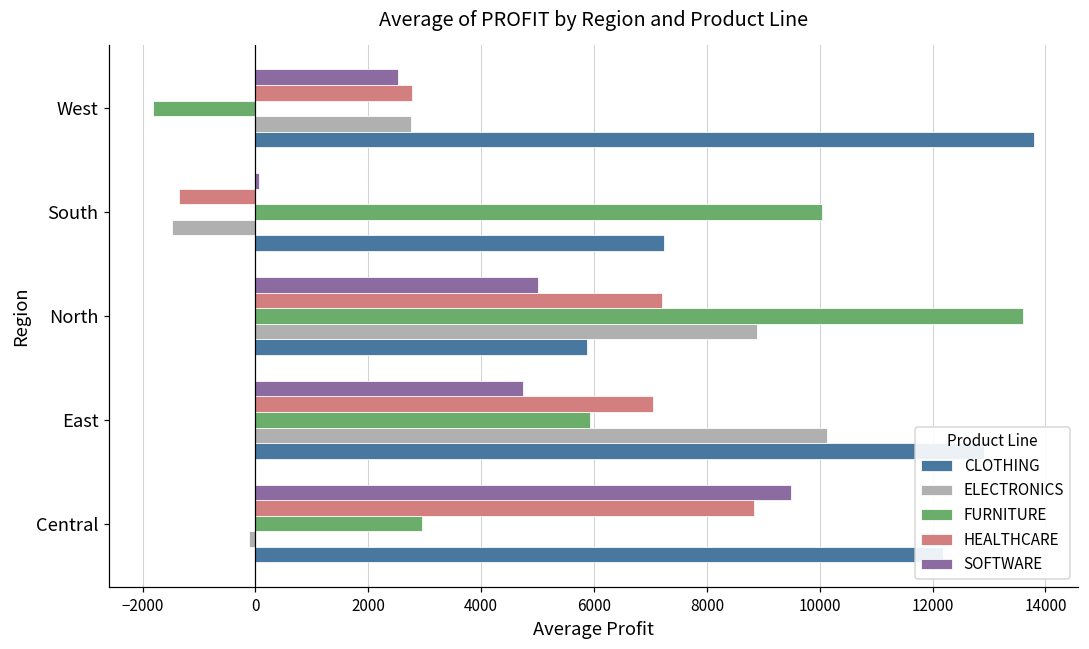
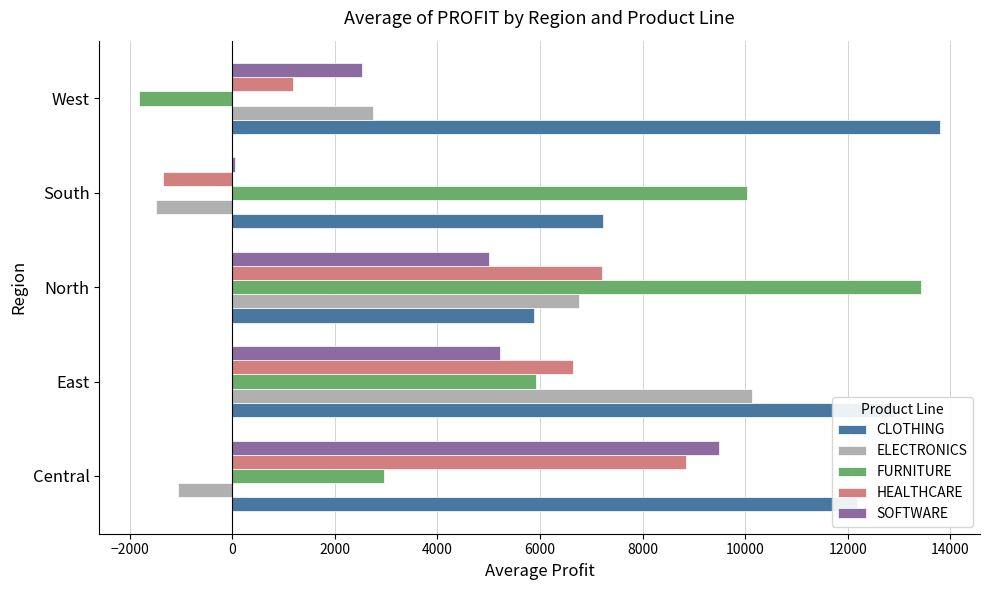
  {
    "CLOTHING": {
      "West": 13800,
      "South": 7200,
      "North": 5900
    },
    "ELECTRONICS": {
      "West": 2800,
      "South": -1500,
-     "North": 8900,
+     "North": 6800,
      "East": 10100,
-     "Central": -100
+     "Central": -1100
    },
    "FURNITURE": {
      "West": -1800,
      "South": 10000,
-     "North": 13600,
+     "North": 13400,
      "East": 5900,
      "Central": 3000
    },
    "HEALTHCARE": {
-     "West": 2800,
+     "West": 1200,
      "South": -1400,
      "North": 7200,
-     "East": 7000,
+     "East": 6600,
      "Central": 8800
    },
    "SOFTWARE": {
      "West": 2500,
      "South": 100,
      "North": 5000,
-     "East": 4700,
+     "East": 5200,
      "Central": 9500
    }
  }
